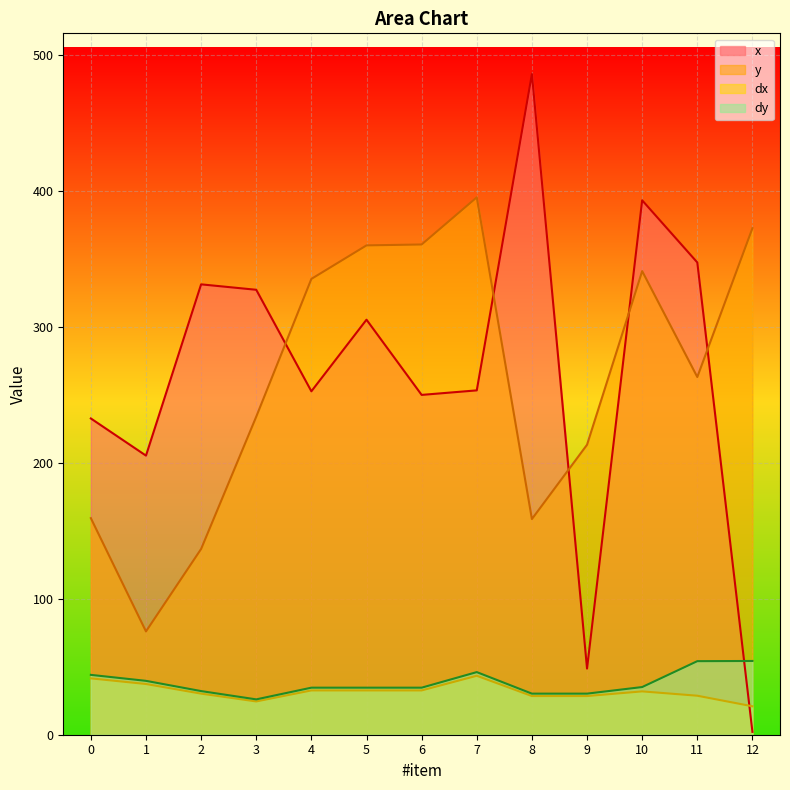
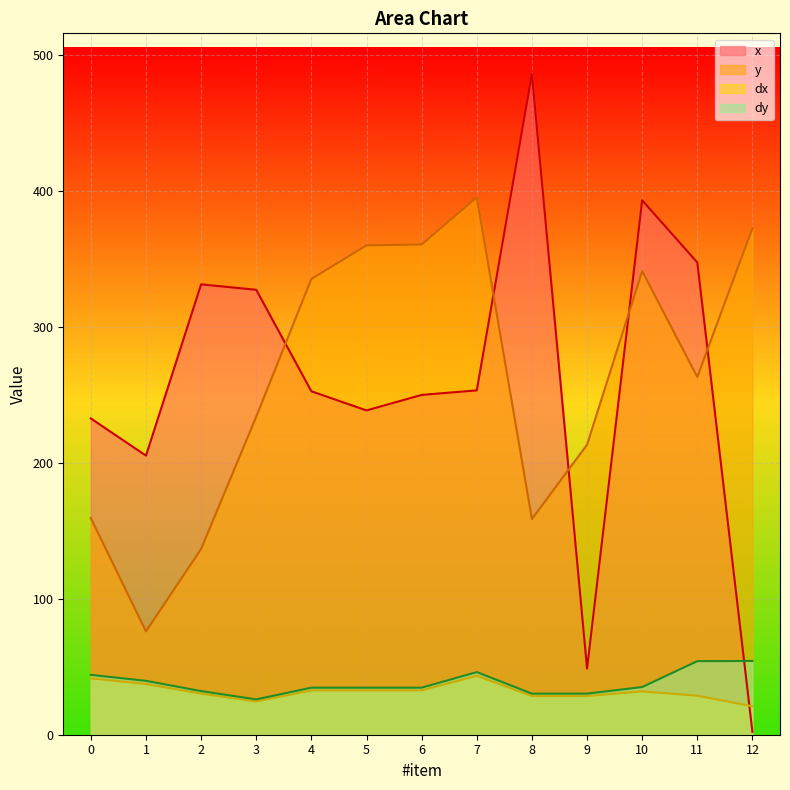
  {
    "x": {
      "0": 233,
      "1": 205,
      "2": 331,
      "3": 327,
      "4": 253,
-     "5": 305,
+     "5": 239,
      "6": 250,
      "7": 253,
      "8": 486,
      "9": 49,
      "10": 393,
      "11": 347,
      "12": 2
    },
    "dy": {
      "0": 44,
      "1": 40,
      "4": 35,
      "5": 35,
      "6": 35,
      "7": 46,
      "10": 35,
      "11": 54,
      "12": 54
    }
  }
